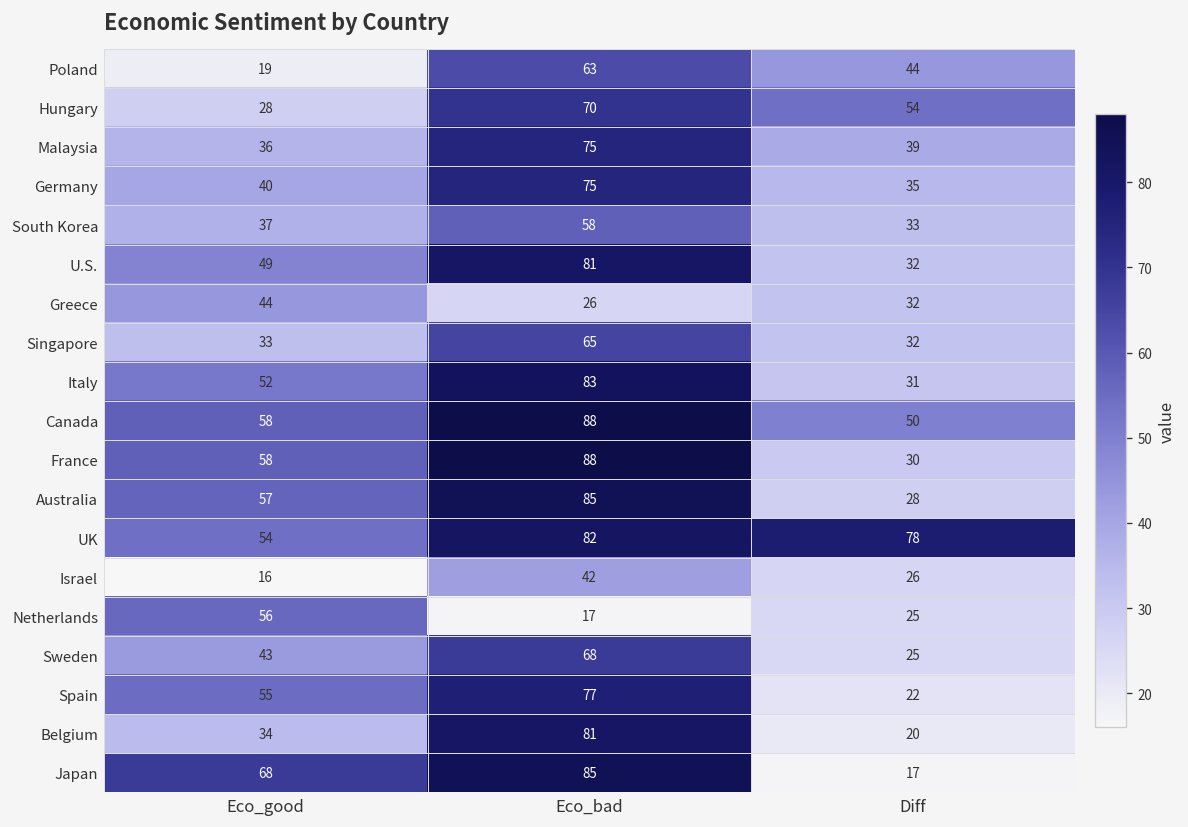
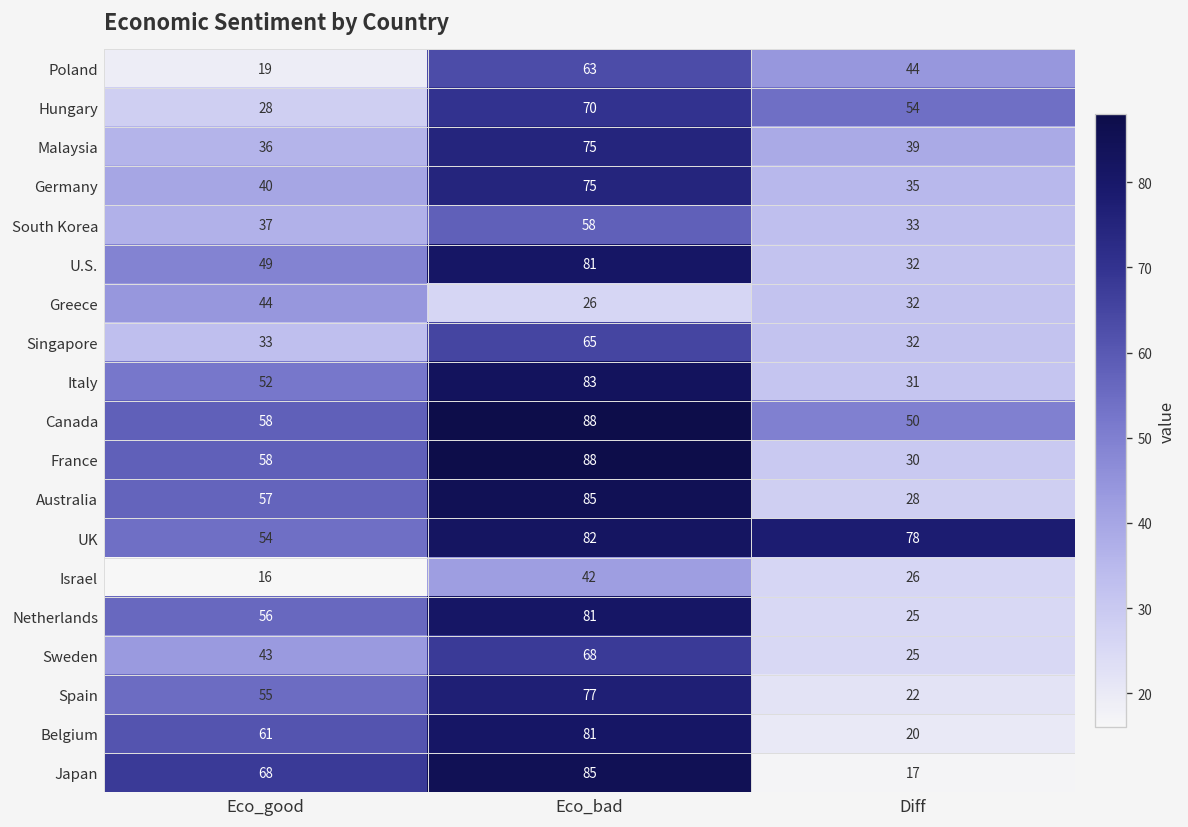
  {
    "Poland": {
      "Eco_good": 19,
      "Eco_bad": 63,
      "Diff": 44
    },
    "Hungary": {
      "Eco_good": 28,
      "Eco_bad": 70,
      "Diff": 54
    },
    "Malaysia": {
      "Eco_good": 36,
      "Eco_bad": 75,
      "Diff": 39
    },
    "Germany": {
      "Eco_good": 40,
      "Eco_bad": 75,
      "Diff": 35
    },
    "South Korea": {
      "Eco_good": 37,
      "Eco_bad": 58,
      "Diff": 33
    },
    "U.S.": {
      "Eco_good": 49,
      "Eco_bad": 81,
      "Diff": 32
    },
    "Greece": {
      "Eco_good": 44,
      "Eco_bad": 26,
      "Diff": 32
    },
    "Singapore": {
      "Eco_good": 33,
      "Eco_bad": 65,
      "Diff": 32
    },
    "Italy": {
      "Eco_good": 52,
      "Eco_bad": 83,
      "Diff": 31
    },
    "Canada": {
      "Eco_good": 58,
      "Eco_bad": 88,
      "Diff": 50
    },
    "France": {
      "Eco_good": 58,
      "Eco_bad": 88,
      "Diff": 30
    },
    "Australia": {
      "Eco_good": 57,
      "Eco_bad": 85,
      "Diff": 28
    },
    "UK": {
      "Eco_good": 54,
      "Eco_bad": 82,
      "Diff": 78
    },
    "Israel": {
      "Eco_good": 16,
      "Eco_bad": 42,
      "Diff": 26
    },
    "Netherlands": {
      "Eco_good": 56,
-     "Eco_bad": 17,
+     "Eco_bad": 81,
      "Diff": 25
    },
    "Sweden": {
      "Eco_good": 43,
      "Eco_bad": 68,
      "Diff": 25
    },
    "Spain": {
      "Eco_good": 55,
      "Eco_bad": 77,
      "Diff": 22
    },
    "Belgium": {
-     "Eco_good": 34,
+     "Eco_good": 61,
      "Eco_bad": 81,
      "Diff": 20
    },
    "Japan": {
      "Eco_good": 68,
      "Eco_bad": 85,
      "Diff": 17
    }
  }
